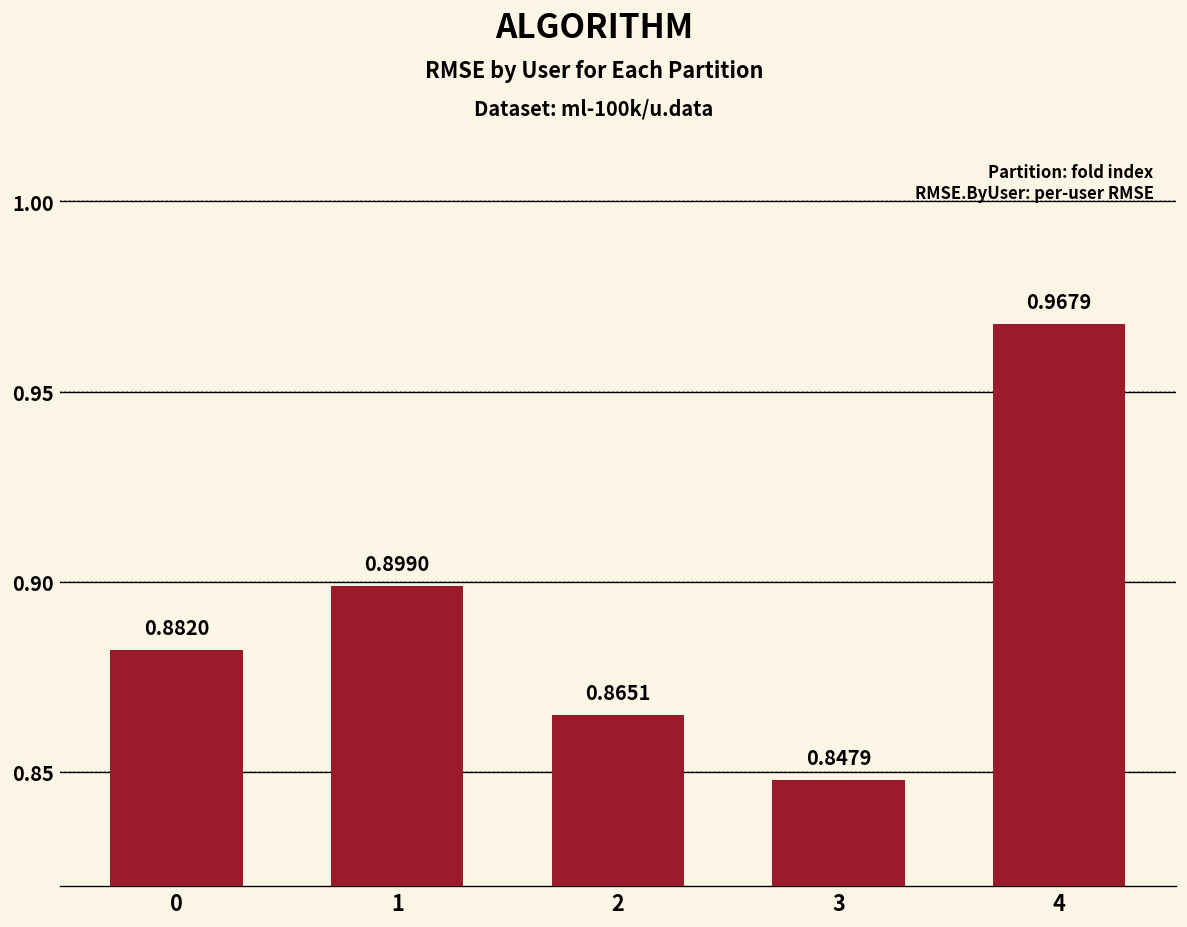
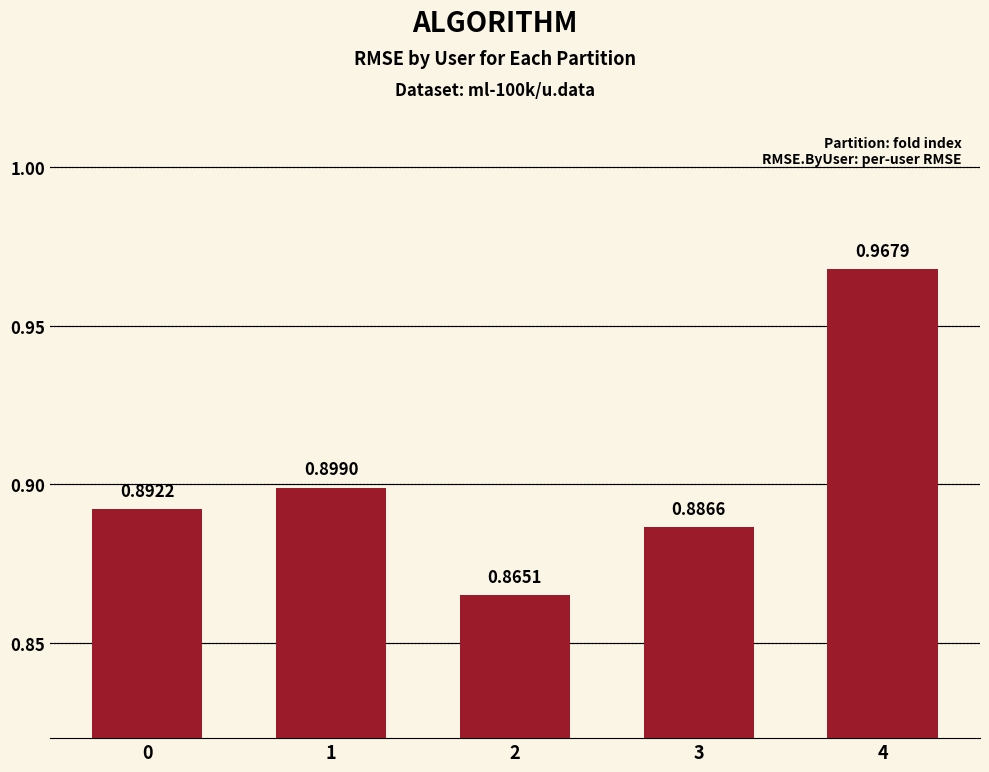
  {
-   "0": 0.8820,
+   "0": 0.8922,
    "1": 0.8990,
    "2": 0.8651,
-   "3": 0.8479,
+   "3": 0.8866,
    "4": 0.9679
  }
